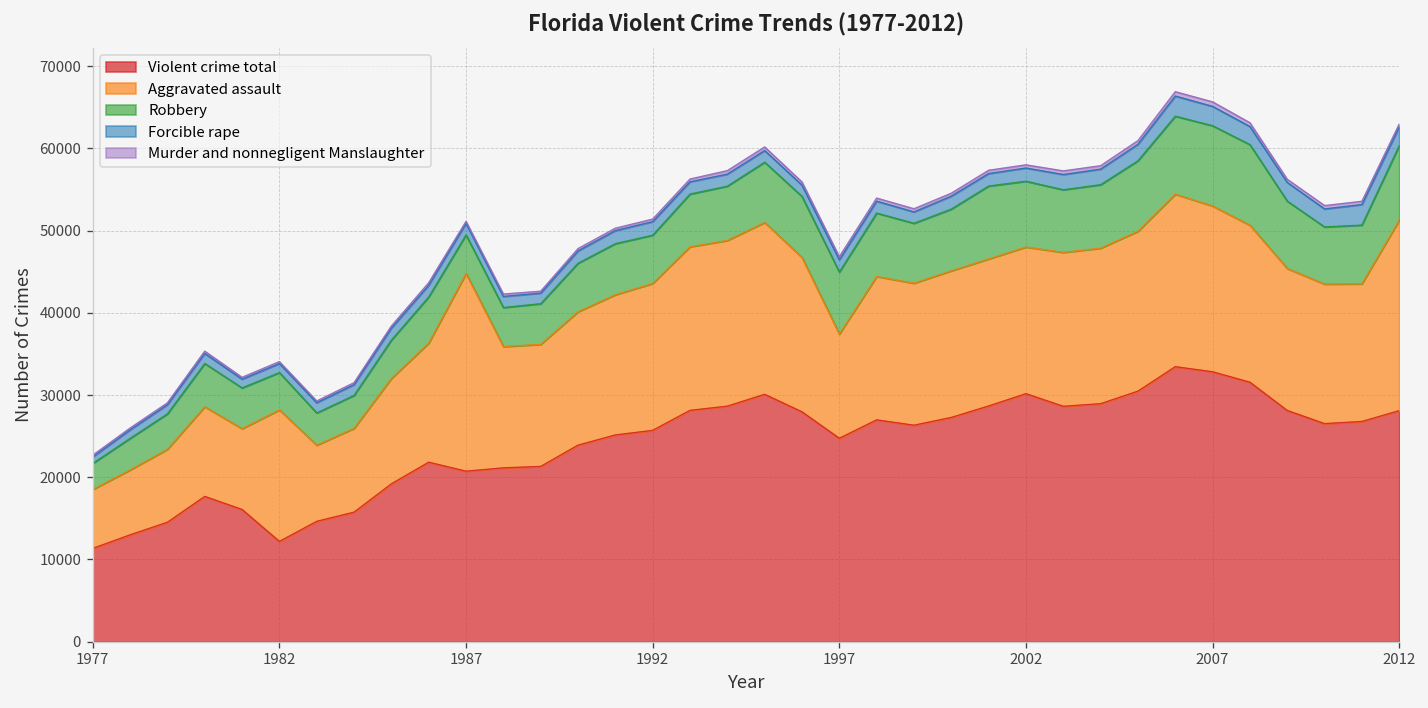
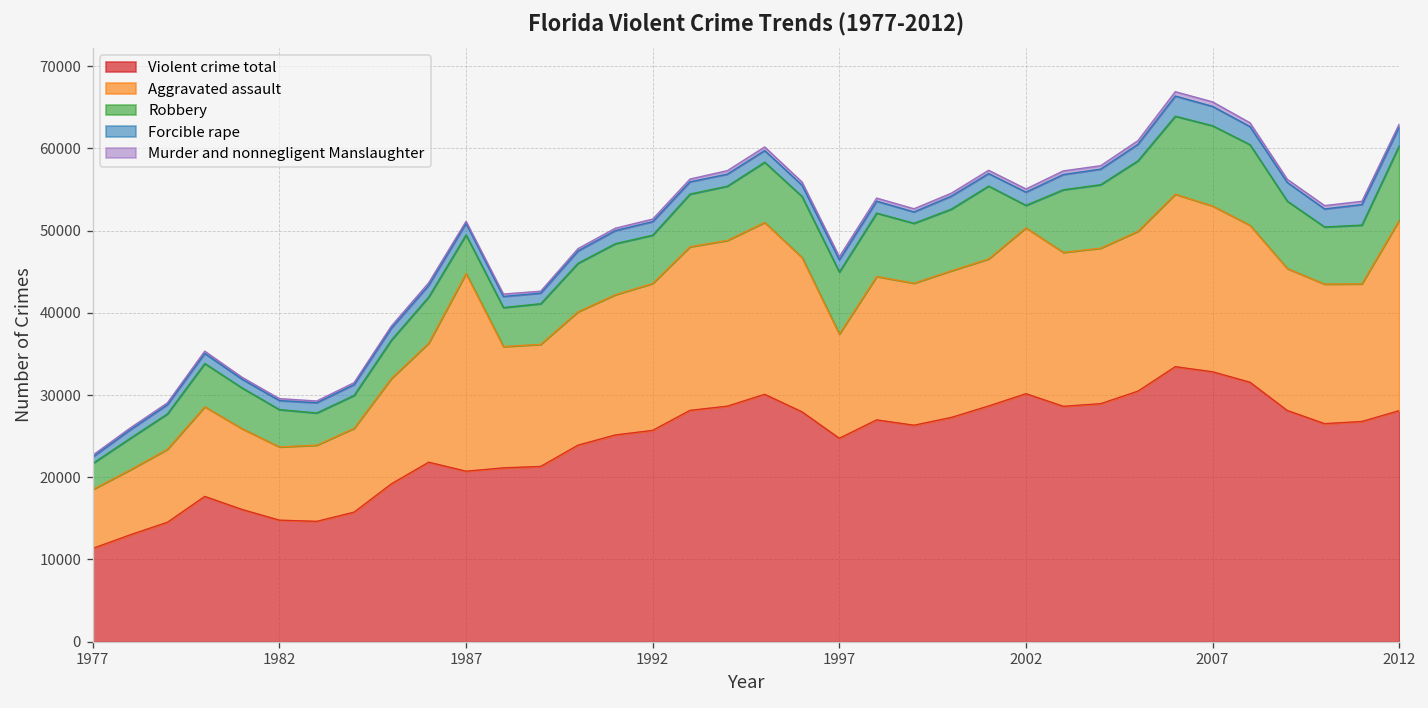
  {
    "Violent crime total": {
      "1977": 11000,
-     "1982": 12000,
+     "1982": 15000,
      "1987": 21000,
      "1992": 26000,
      "1997": 25000,
      "2002": 30000,
      "2007": 33000,
      "2012": 28000
    },
    "Aggravated assault": {
      "1977": 7000,
-     "1982": 16000,
+     "1982": 9000,
      "1987": 24000,
      "1992": 18000,
      "1997": 13000,
-     "2002": 18000,
+     "2002": 20000,
      "2007": 20000,
      "2012": 23000
    },
    "Robbery": {
      "1977": 3000,
      "1982": 5000,
      "1987": 5000,
      "1992": 6000,
      "1997": 8000,
-     "2002": 8000,
+     "2002": 3000,
      "2007": 10000,
      "2012": 9000
    },
    "Forcible rape": {
      "1997": 1000,
      "2002": 2000,
      "2007": 2000
    },
    "Murder and nonnegligent Manslaughter": {
      "1997": 0,
      "2002": 0,
      "2007": 1000
    }
  }
